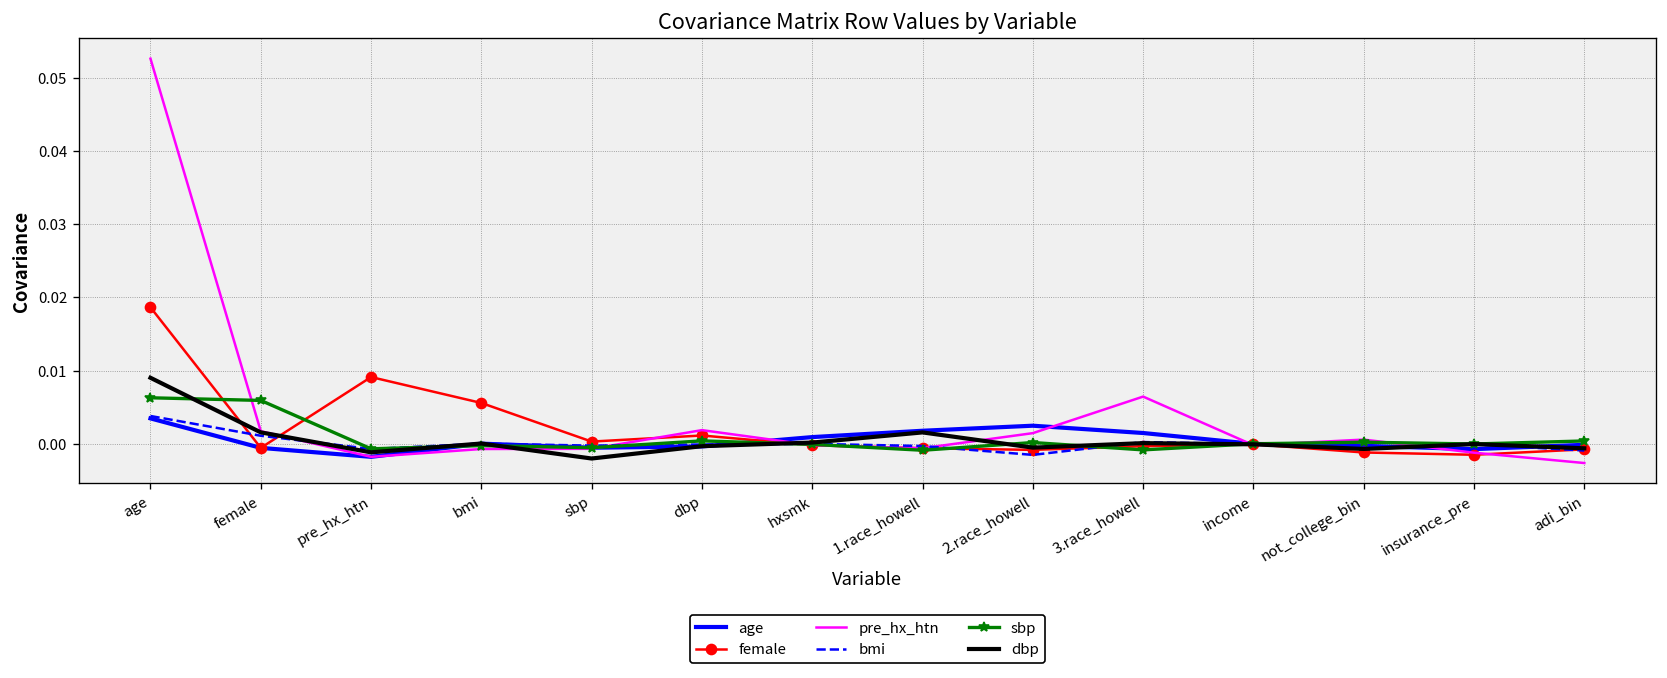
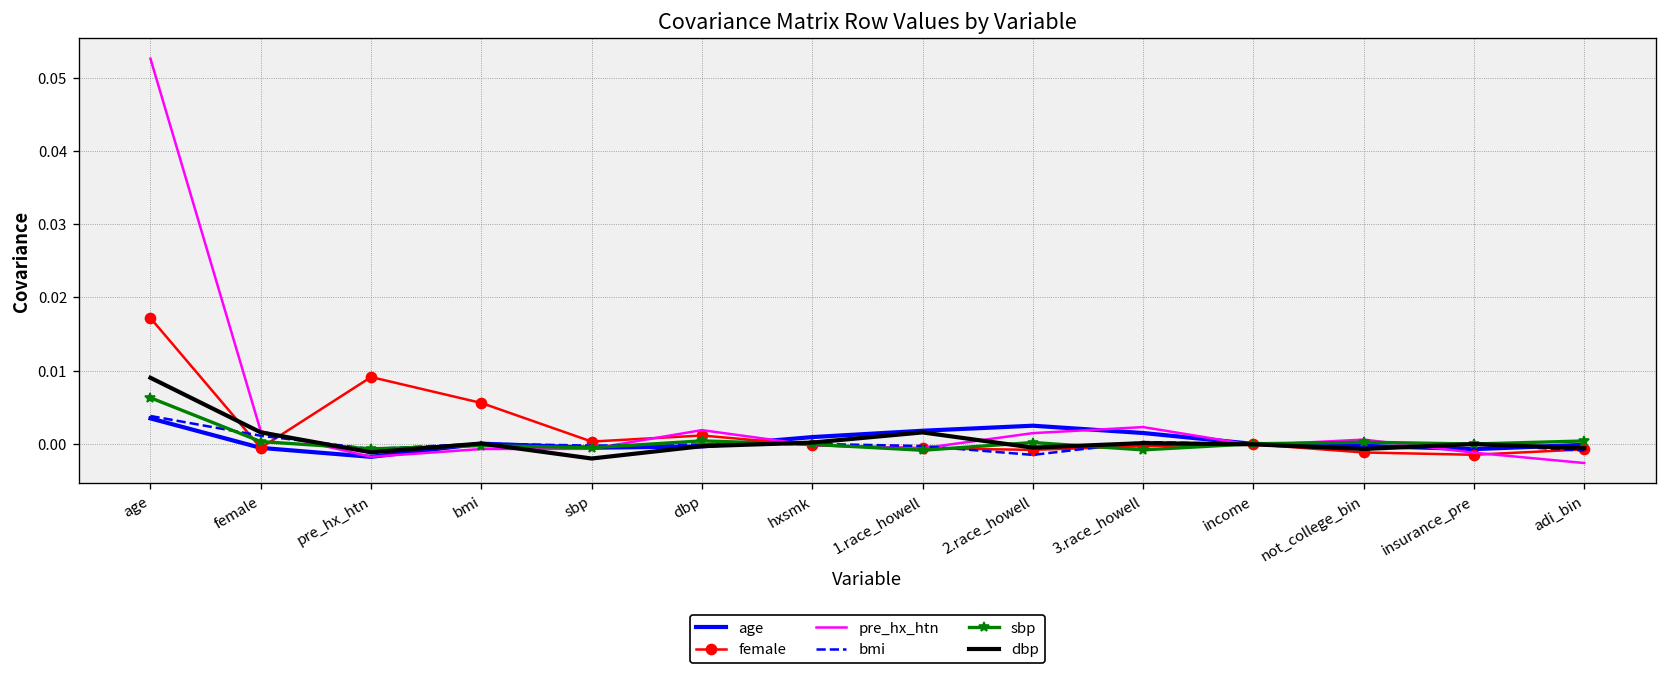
  {
    "female": {
-     "age": 0.019,
+     "age": 0.017,
      "pre_hx_htn": 0.009,
      "bmi": 0.006,
      "sbp": 0.000,
      "dbp": 0.001,
      "not_college_bin": -0.001
    },
    "pre_hx_htn": {
      "age": 0.053,
      "bmi": -0.001,
      "dbp": 0.002,
      "2.race_howell": 0.001,
-     "3.race_howell": 0.006,
+     "3.race_howell": 0.002,
      "adi_bin": -0.003
    },
    "sbp": {
      "age": 0.006,
-     "female": 0.006,
+     "female": 0.000,
      "dbp": 0.000,
      "2.race_howell": 0.000,
      "3.race_howell": -0.001,
      "adi_bin": 0.000
    },
    "dbp": {
      "age": 0.009,
      "pre_hx_htn": -0.001,
      "sbp": -0.002
    }
  }
